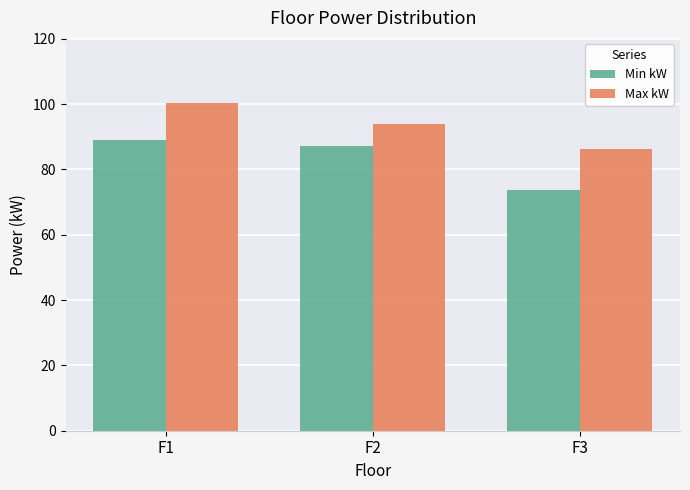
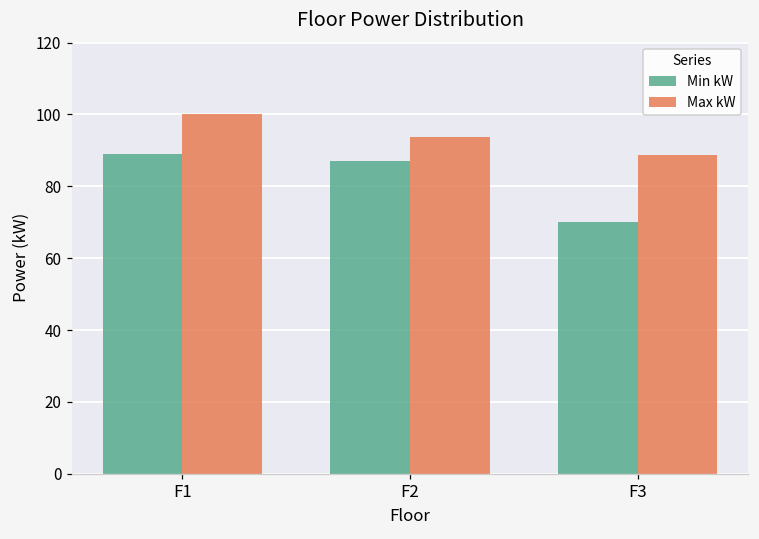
  {
    "Min kW": {
      "F1": 89,
      "F2": 87,
-     "F3": 74
+     "F3": 70
    },
    "Max kW": {
      "F1": 100,
      "F2": 94,
-     "F3": 86
+     "F3": 89
    }
  }
